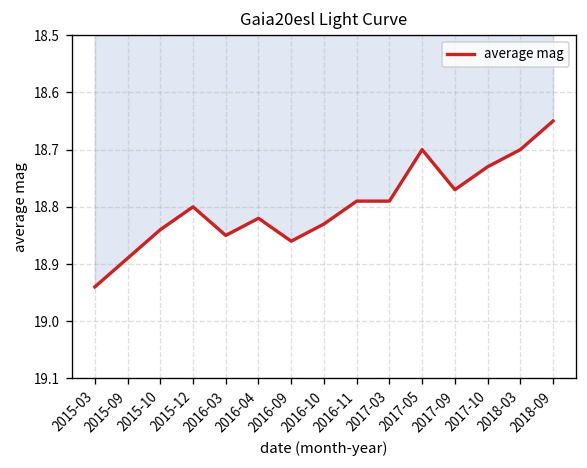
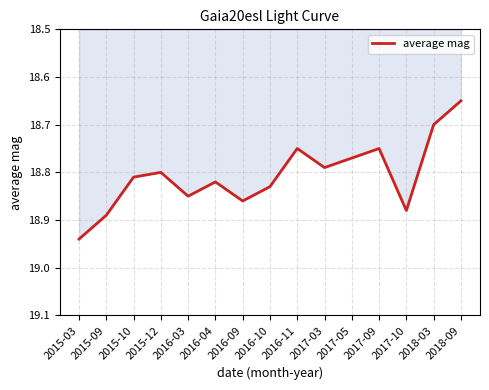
  {
    "2015-03": 18.94,
    "2015-09": 18.89,
-   "2015-10": 18.84,
+   "2015-10": 18.81,
    "2015-12": 18.80,
    "2016-03": 18.85,
    "2016-04": 18.82,
    "2016-09": 18.86,
    "2016-10": 18.83,
-   "2016-11": 18.79,
+   "2016-11": 18.75,
    "2017-03": 18.79,
-   "2017-05": 18.70,
-   "2017-09": 18.77,
-   "2017-10": 18.73,
+   "2017-05": 18.77,
+   "2017-09": 18.75,
+   "2017-10": 18.88,
    "2018-03": 18.70,
    "2018-09": 18.65
  }
